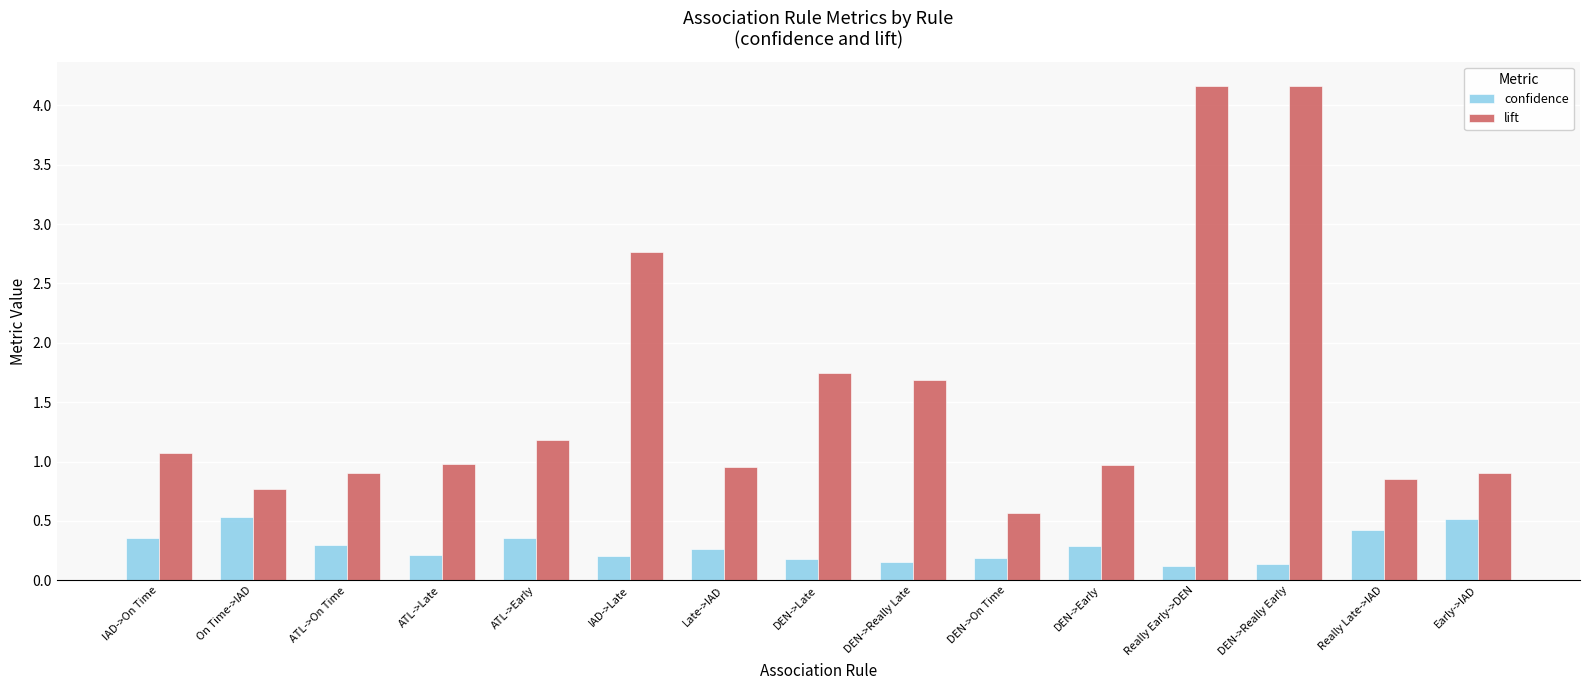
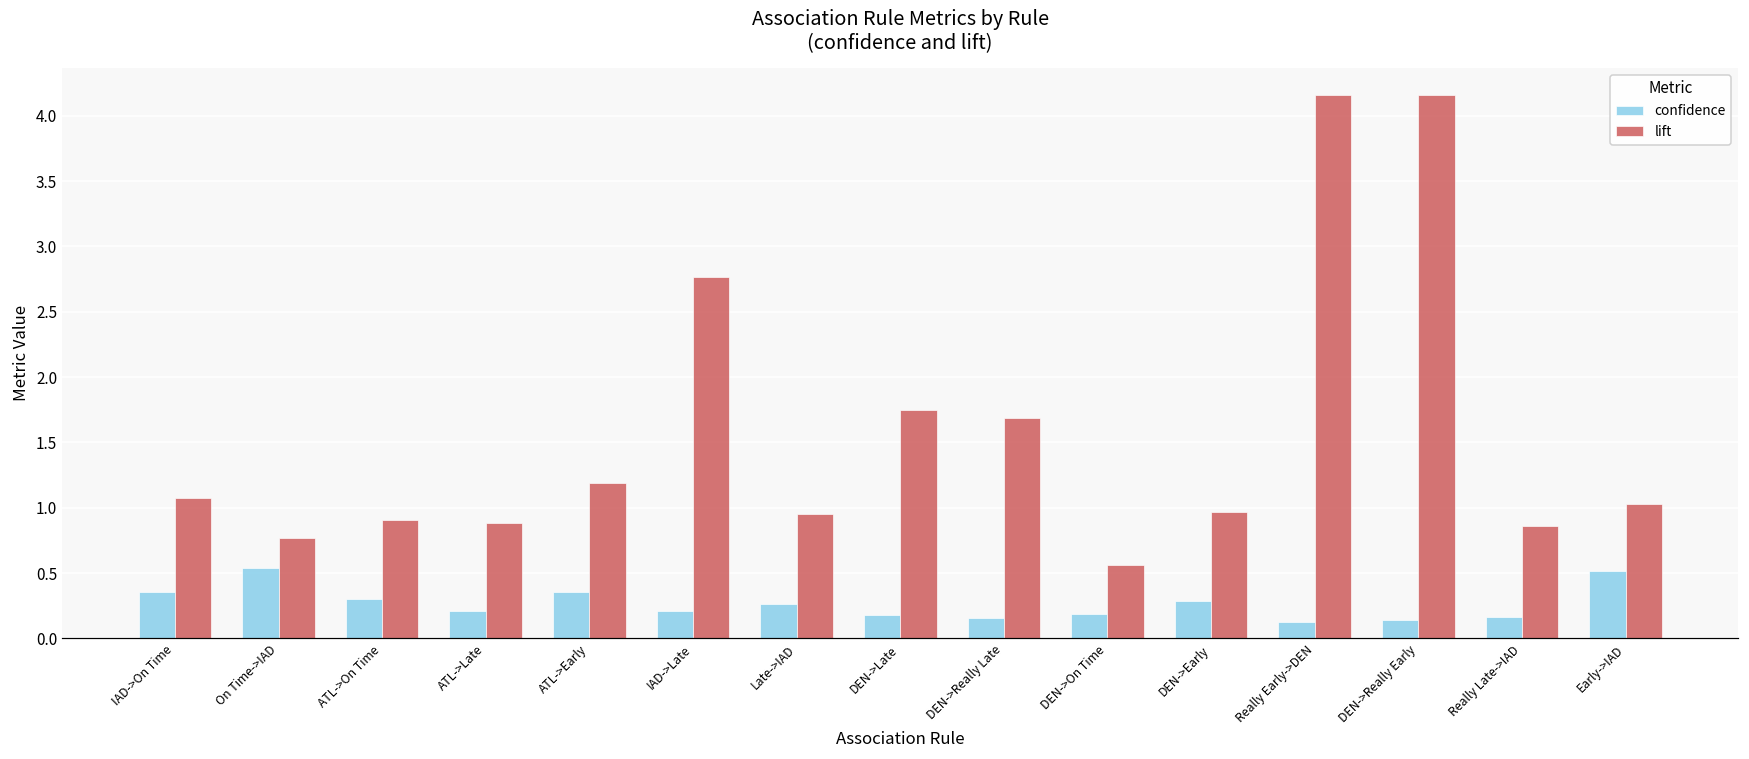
  {
    "confidence": {
      "IAD->On Time": 0.36,
      "On Time->IAD": 0.54,
      "ATL->On Time": 0.30,
      "ATL->Late": 0.21,
      "ATL->Early": 0.35,
      "IAD->Late": 0.21,
      "Late->IAD": 0.26,
      "DEN->Late": 0.18,
      "DEN->Really Late": 0.16,
      "DEN->On Time": 0.19,
      "DEN->Early": 0.29,
      "Really Early->DEN": 0.12,
      "DEN->Really Early": 0.14,
-     "Really Late->IAD": 0.43,
+     "Really Late->IAD": 0.16,
      "Early->IAD": 0.51
    },
    "lift": {
      "IAD->On Time": 1.08,
      "On Time->IAD": 0.77,
      "ATL->On Time": 0.91,
-     "ATL->Late": 0.98,
+     "ATL->Late": 0.89,
      "ATL->Early": 1.19,
      "IAD->Late": 2.77,
      "Late->IAD": 0.95,
      "DEN->Late": 1.75,
      "DEN->Really Late": 1.69,
      "DEN->On Time": 0.56,
      "DEN->Early": 0.97,
      "Really Early->DEN": 4.16,
      "DEN->Really Early": 4.16,
      "Really Late->IAD": 0.86,
-     "Early->IAD": 0.90
+     "Early->IAD": 1.03
    }
  }
